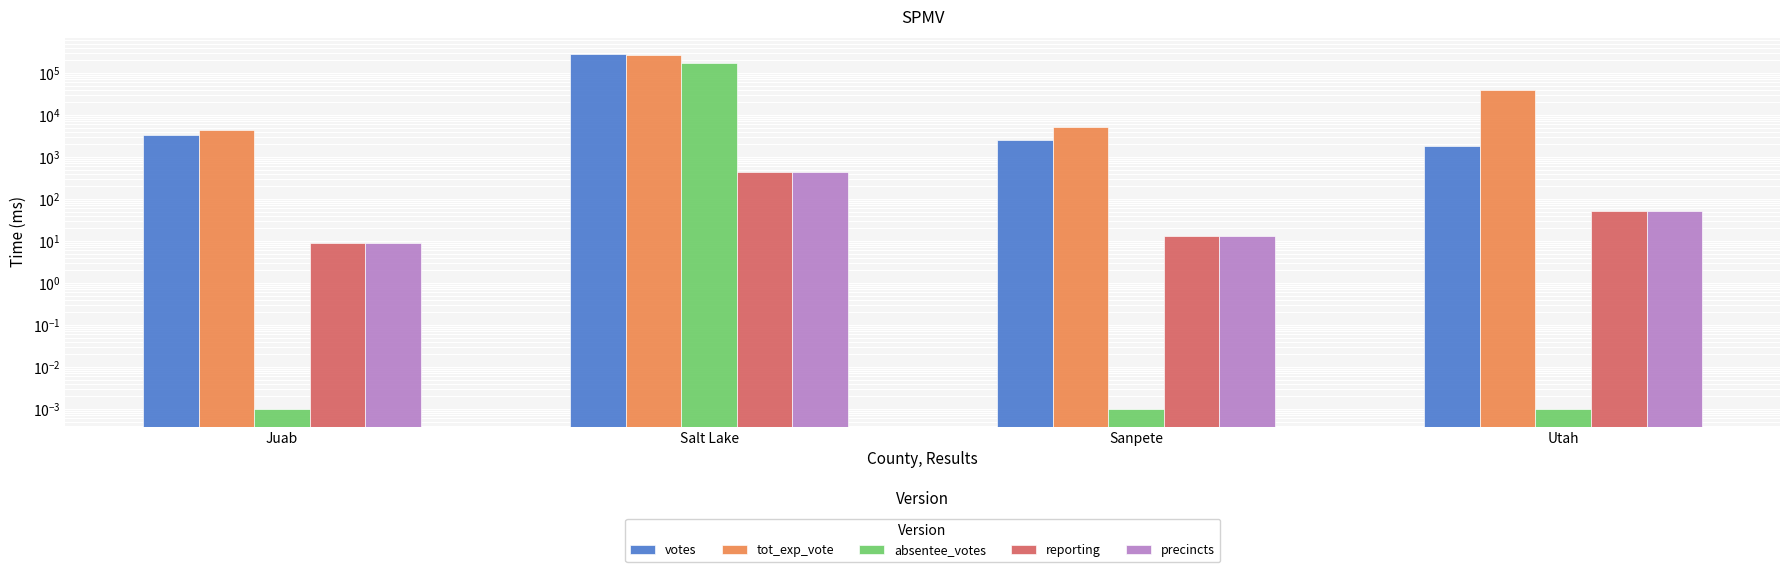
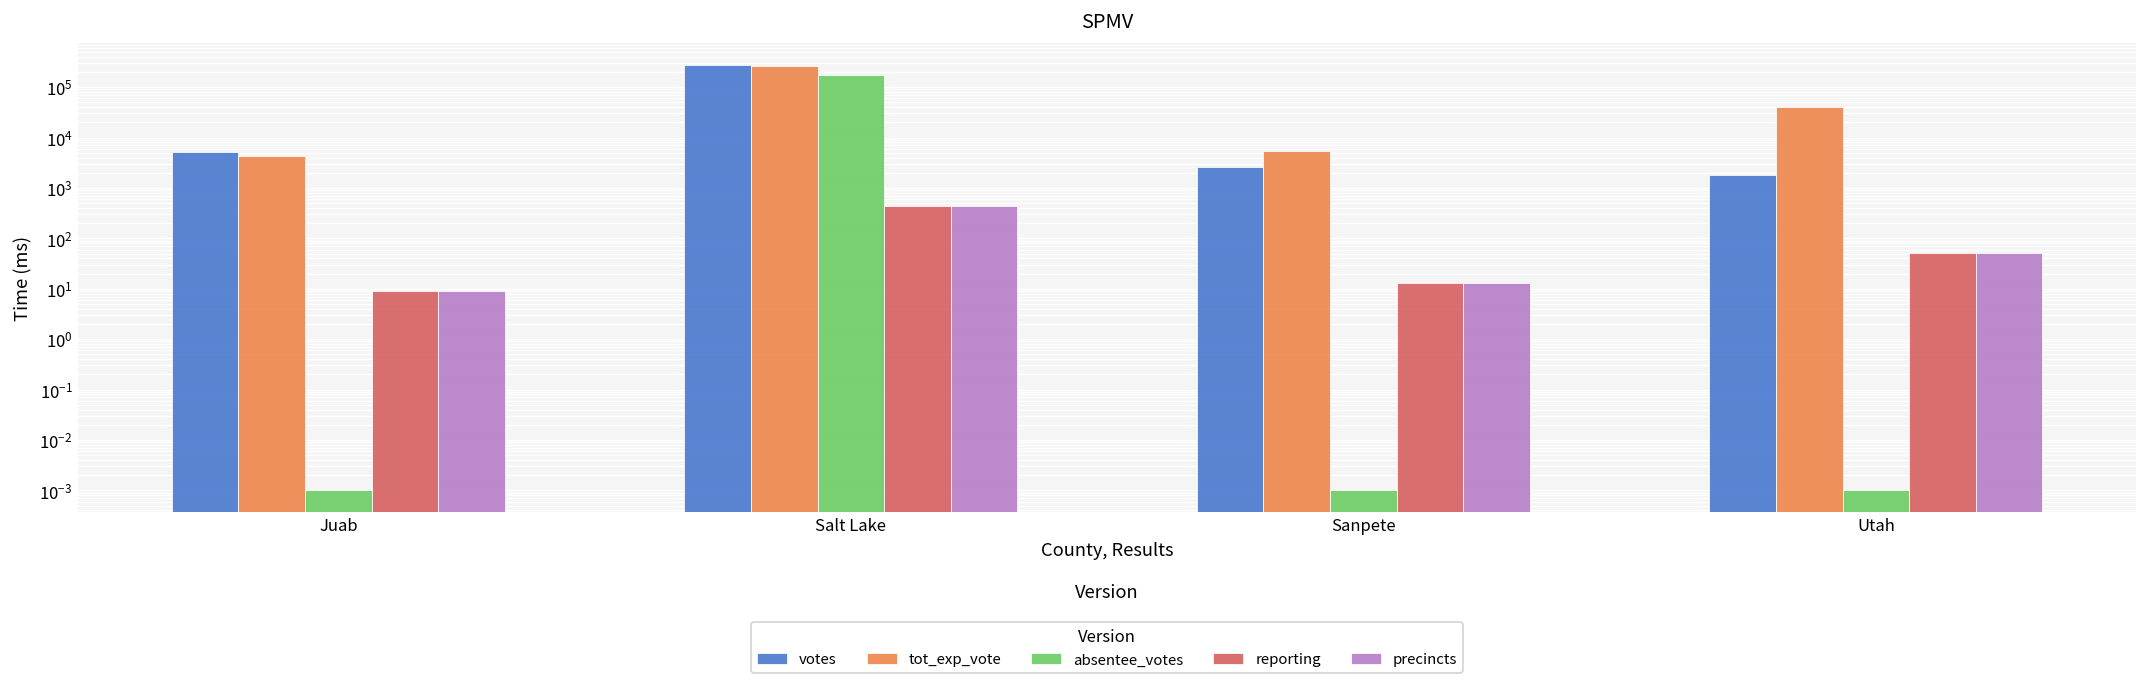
  {
    "votes": {
-     "Juab": 3000,
+     "Juab": 5000,
      "Salt Lake": 300000,
      "Sanpete": 3000,
      "Utah": 1800
    },
    "absentee_votes": {
      "Juab": 0.0010,
      "Salt Lake": 180000,
      "Sanpete": 0.0010,
      "Utah": 0.0010
    },
    "precincts": {
      "Juab": 9,
      "Salt Lake": 400,
      "Sanpete": 13,
      "Utah": 50
    }
  }
